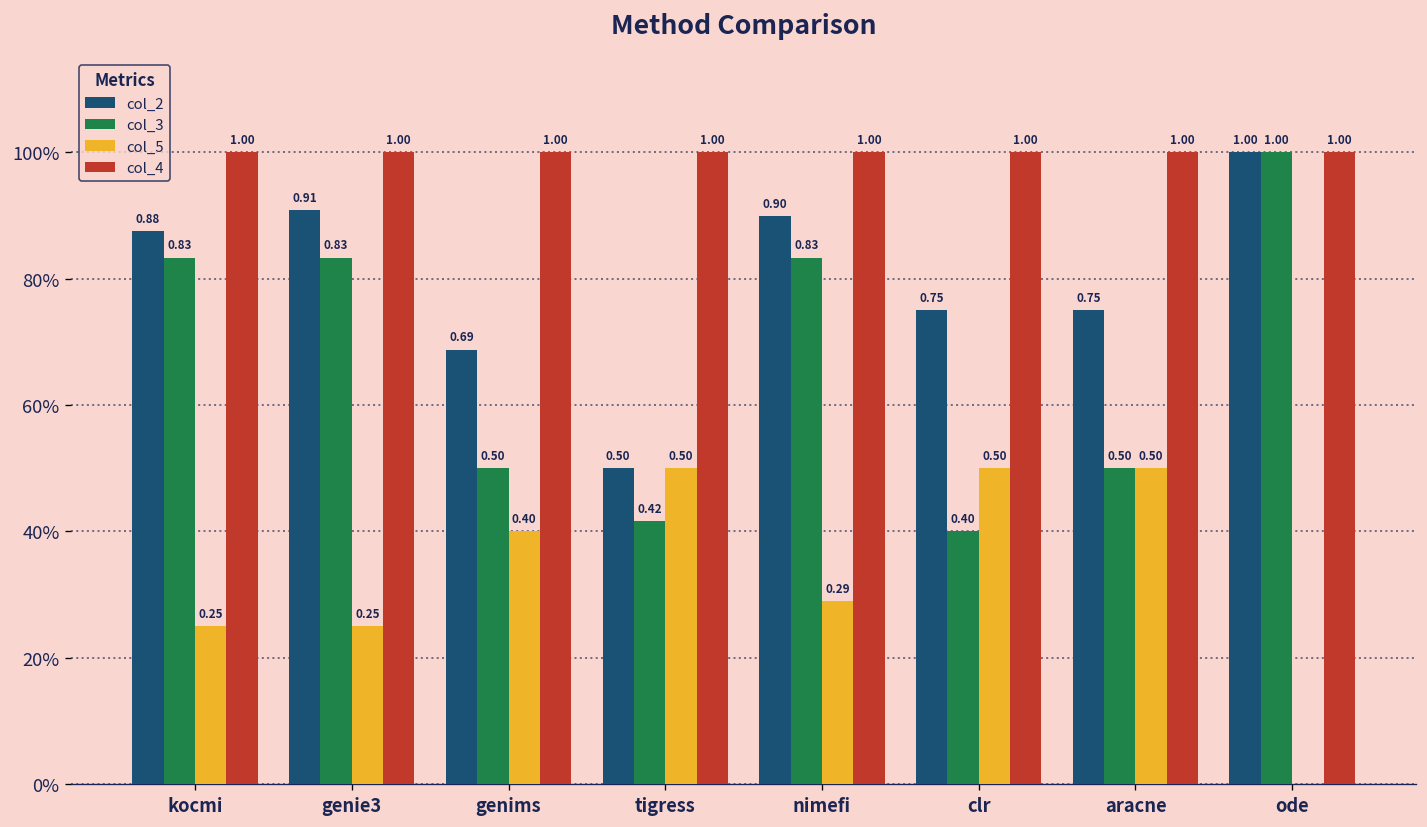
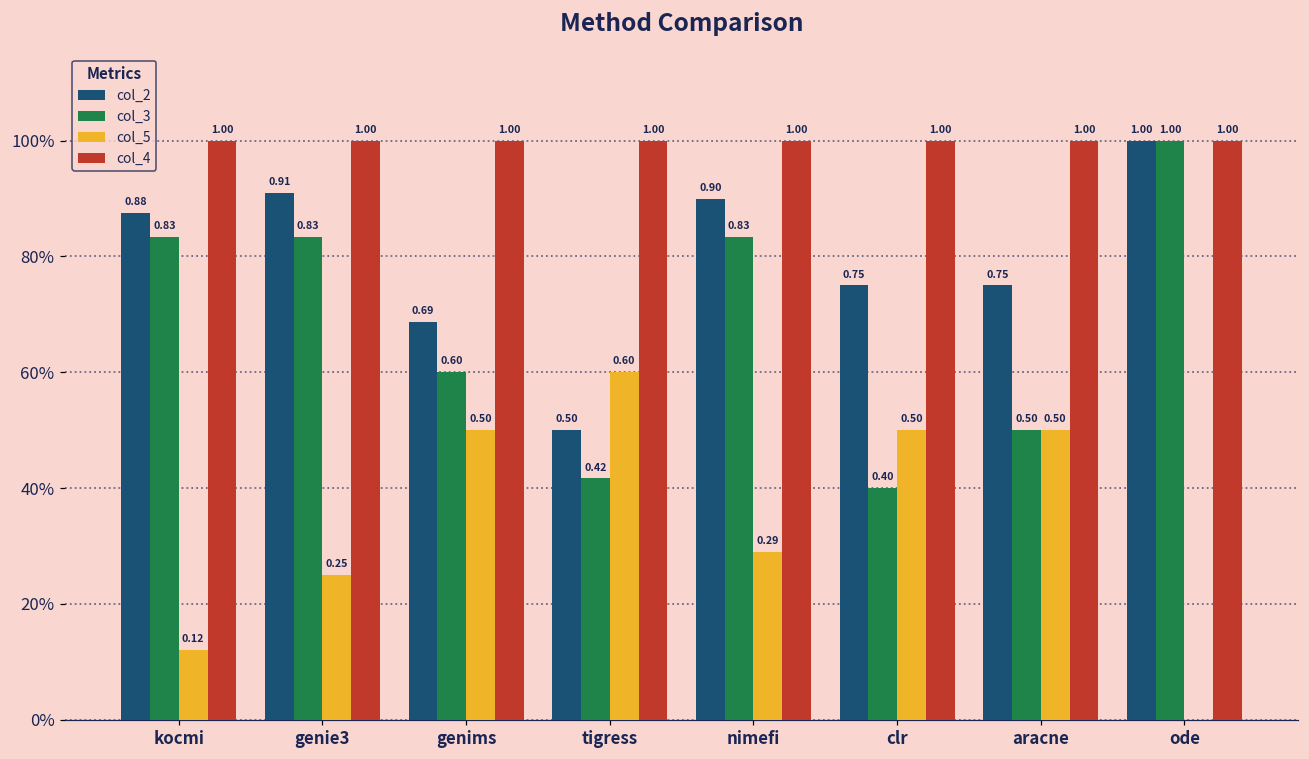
  {
    "col_2": {
      "kocmi": 0.88,
      "genie3": 0.91,
      "genims": 0.69,
      "tigress": 0.50,
      "nimefi": 0.90,
      "clr": 0.75,
      "aracne": 0.75,
      "ode": 1.00
    },
    "col_3": {
      "kocmi": 0.83,
      "genie3": 0.83,
-     "genims": 0.50,
+     "genims": 0.60,
      "tigress": 0.42,
      "nimefi": 0.83,
      "clr": 0.40,
      "aracne": 0.50,
      "ode": 1.00
    },
    "col_5": {
-     "kocmi": 0.25,
+     "kocmi": 0.12,
      "genie3": 0.25,
-     "genims": 0.40,
-     "tigress": 0.50,
+     "genims": 0.50,
+     "tigress": 0.60,
      "nimefi": 0.29,
      "clr": 0.50,
      "aracne": 0.50
    },
    "col_4": {
      "kocmi": 1.00,
      "genie3": 1.00,
      "genims": 1.00,
      "tigress": 1.00,
      "nimefi": 1.00,
      "clr": 1.00,
      "aracne": 1.00,
      "ode": 1.00
    }
  }
